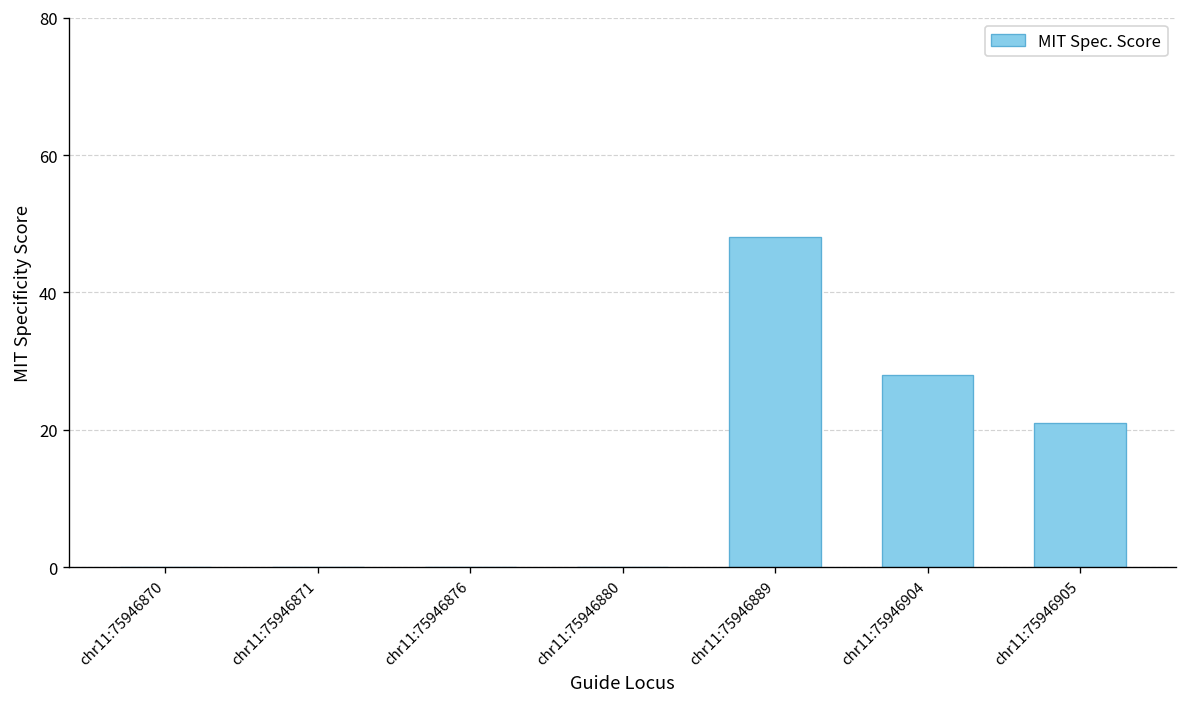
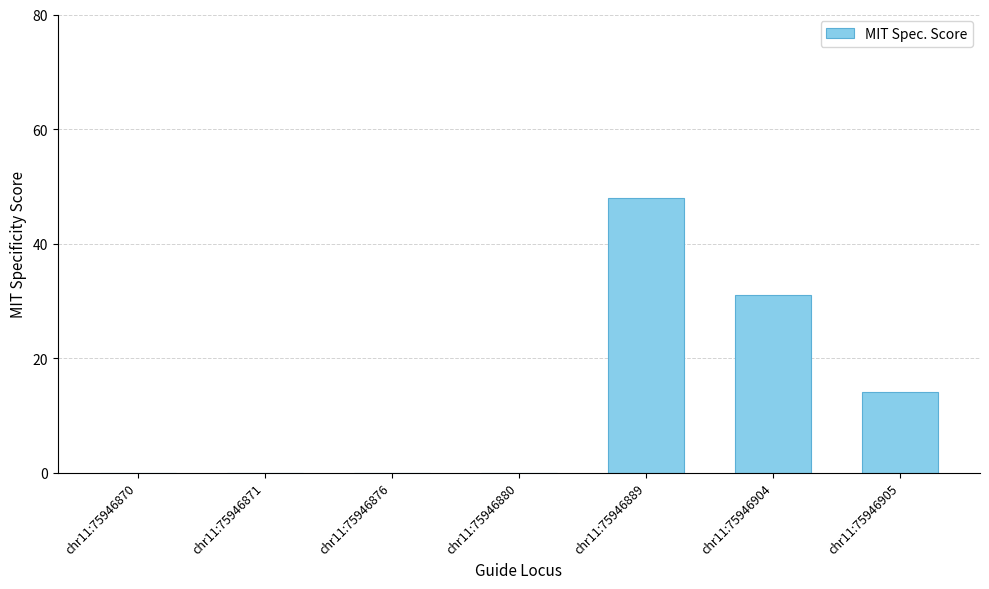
  {
    "chr11:75946870": 0,
    "chr11:75946871": 0,
    "chr11:75946876": 0,
    "chr11:75946880": 0,
    "chr11:75946889": 48,
-   "chr11:75946904": 28,
-   "chr11:75946905": 21
+   "chr11:75946904": 31,
+   "chr11:75946905": 14
  }
